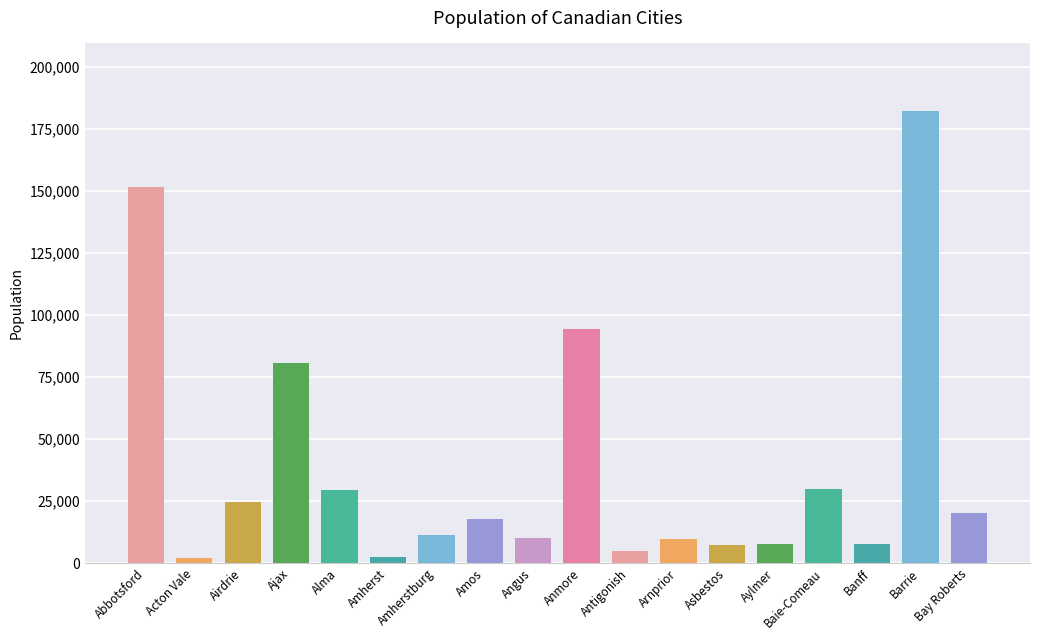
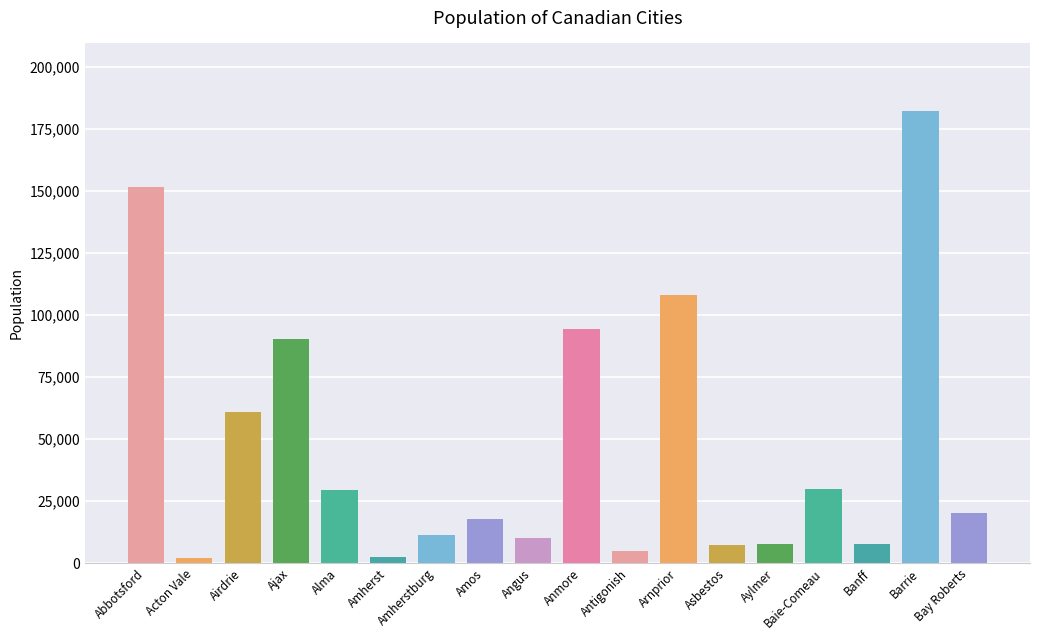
  {
    "Abbotsford": "152,000",
    "Acton Vale": "2,000",
-   "Airdrie": "25,000",
-   "Ajax": "81,000",
+   "Airdrie": "61,000",
+   "Ajax": "90,000",
    "Alma": "30,000",
    "Amherst": "3,000",
    "Amherstburg": "11,000",
    "Amos": "18,000",
    "Angus": "10,000",
    "Anmore": "94,000",
    "Antigonish": "5,000",
-   "Arnprior": "10,000",
+   "Arnprior": "108,000",
    "Asbestos": "7,000",
    "Aylmer": "8,000",
    "Baie-Comeau": "30,000",
    "Banff": "8,000",
    "Barrie": "182,000",
    "Bay Roberts": "20,000"
  }
